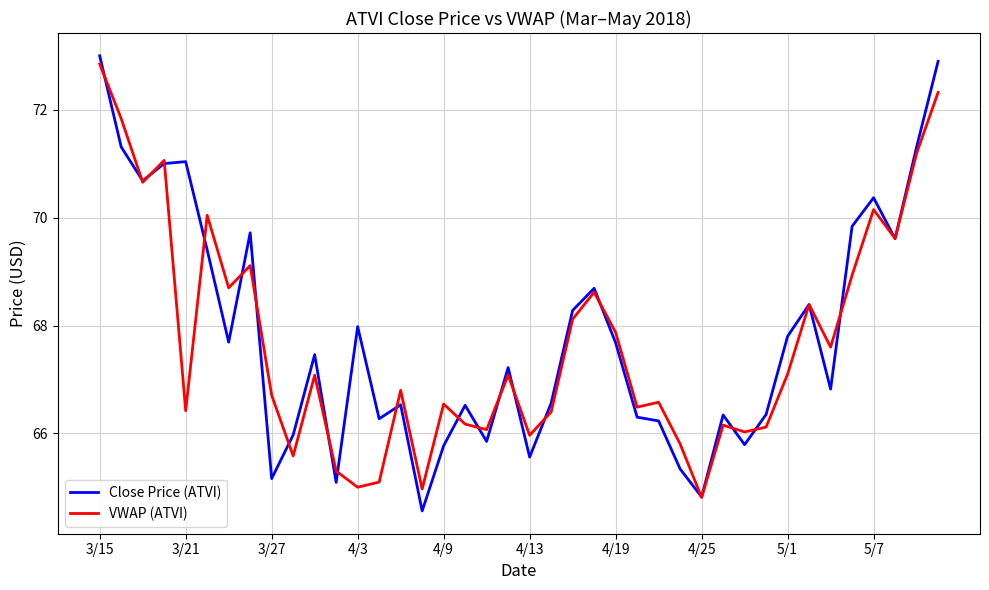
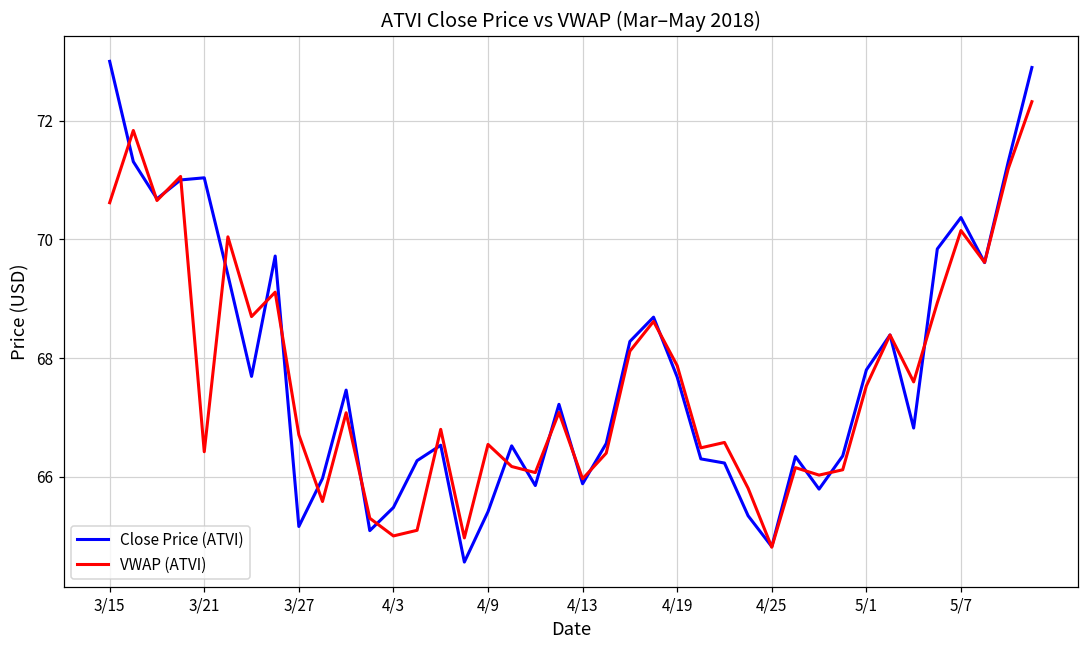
  {
    "Close Price (ATVI)": {
      "3/15": 73.0,
      "3/21": 71.0,
      "3/27": 65.2,
-     "4/3": 68.0,
-     "4/9": 65.8,
-     "4/13": 65.6,
+     "4/3": 65.5,
+     "4/9": 65.4,
+     "4/13": 65.9,
      "4/19": 67.7,
      "5/1": 67.8,
      "5/7": 70.4
    },
    "VWAP (ATVI)": {
-     "3/15": 72.9,
+     "3/15": 70.6,
      "3/21": 66.4,
      "3/27": 66.7,
      "4/3": 65.0,
      "4/9": 66.5,
      "4/13": 66.0,
      "4/19": 67.9,
-     "5/1": 67.1,
+     "5/1": 67.5,
      "5/7": 70.2
    }
  }
